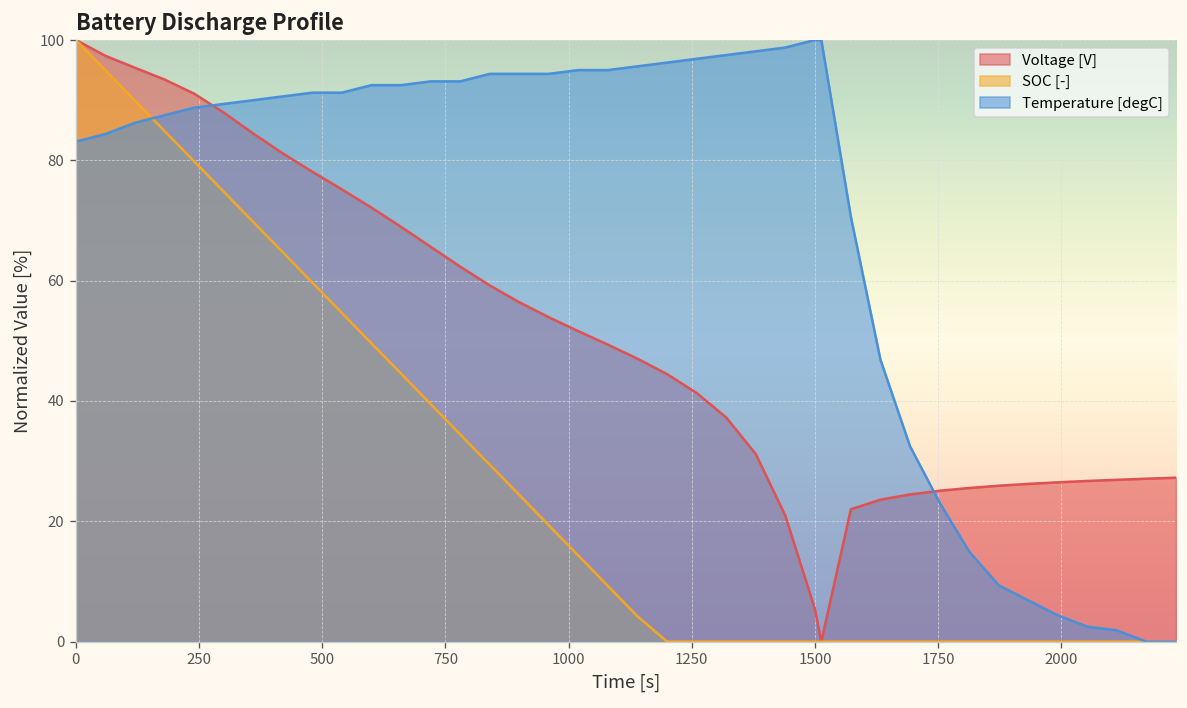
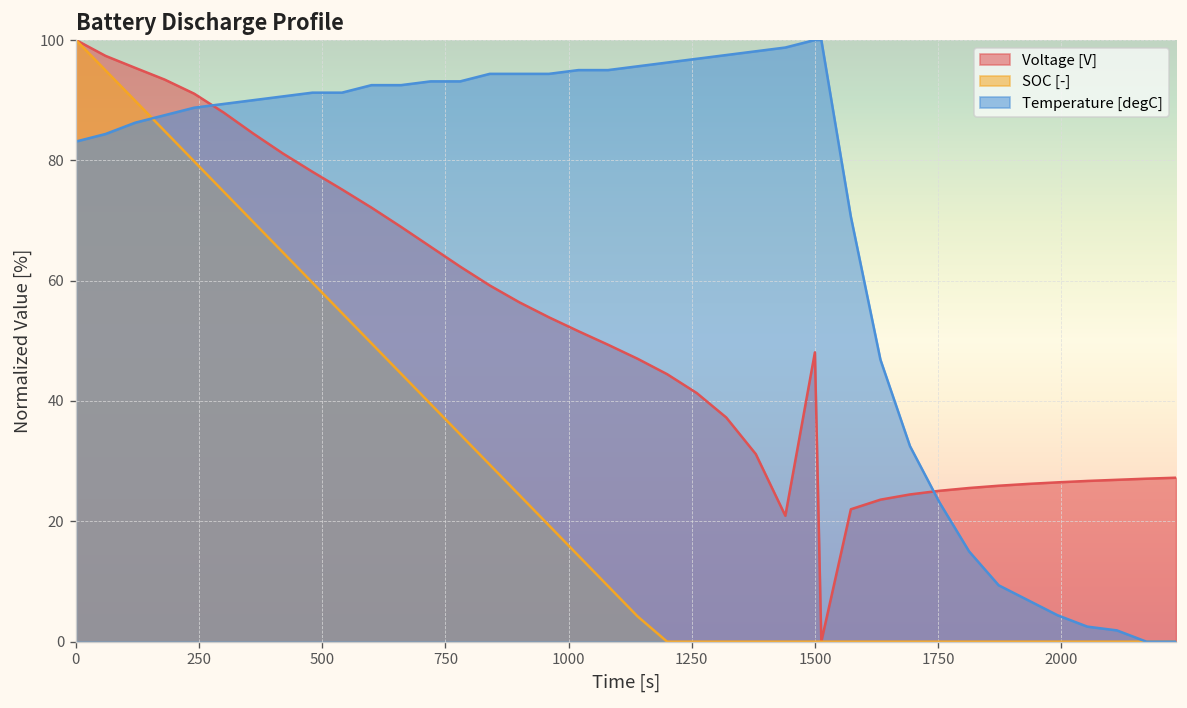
  {
    "Voltage [V]": {
-     "1500": 5
+     "1500": 48
    },
    "SOC [-]": {
      "1500": 0
    },
    "Temperature [degC]": {
      "0": 83,
      "1500": 100
    }
  }
